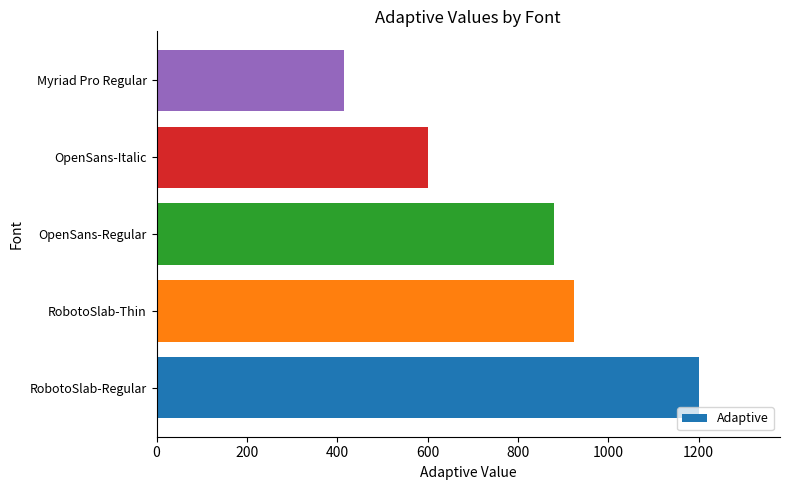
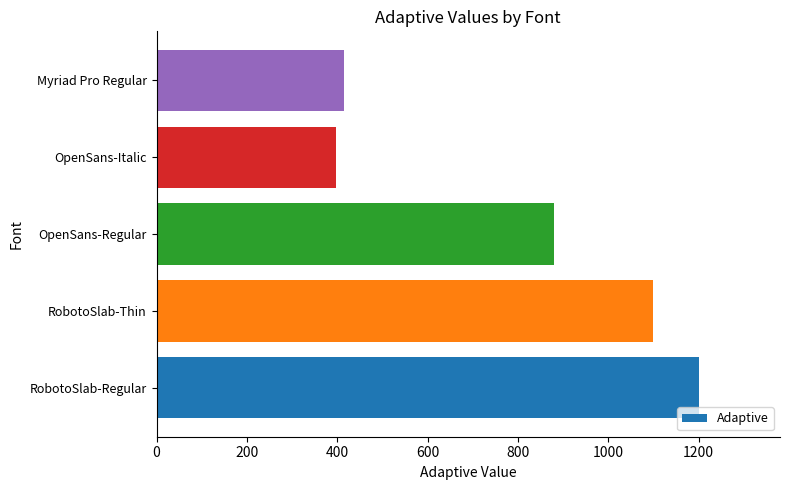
  {
    "Myriad Pro Regular": 420,
-   "OpenSans-Italic": 600,
+   "OpenSans-Italic": 400,
    "OpenSans-Regular": 880,
-   "RobotoSlab-Thin": 920,
+   "RobotoSlab-Thin": 1100,
    "RobotoSlab-Regular": 1200
  }
